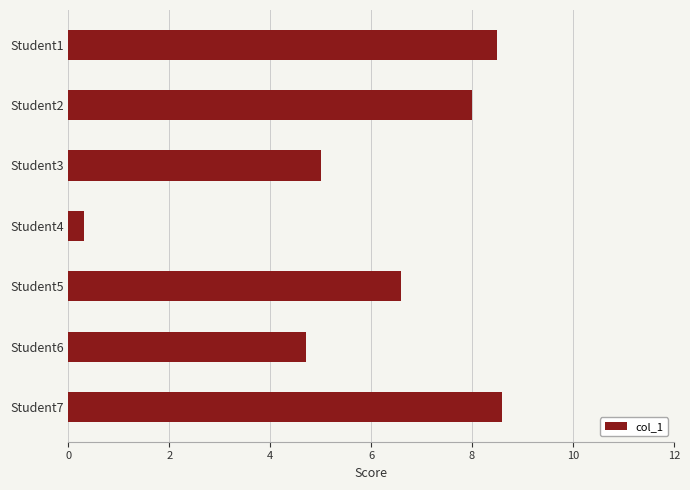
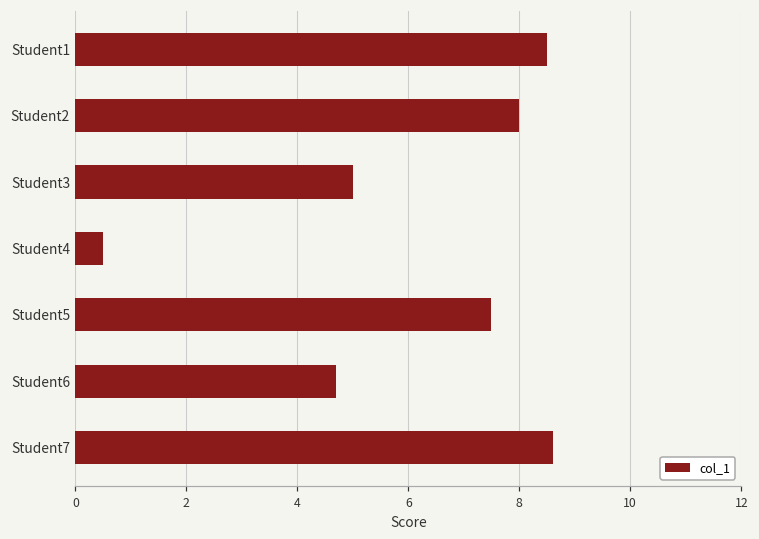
  {
    "Student1": 8.5,
    "Student2": 8.0,
    "Student3": 5.0,
-   "Student4": 0.3,
-   "Student5": 6.6,
+   "Student4": 0.5,
+   "Student5": 7.5,
    "Student6": 4.7,
    "Student7": 8.6
  }
